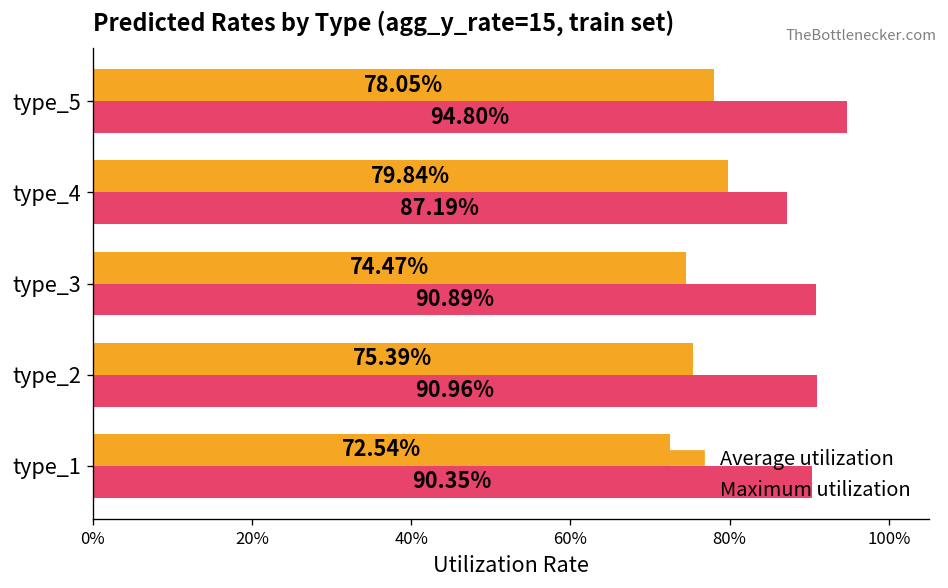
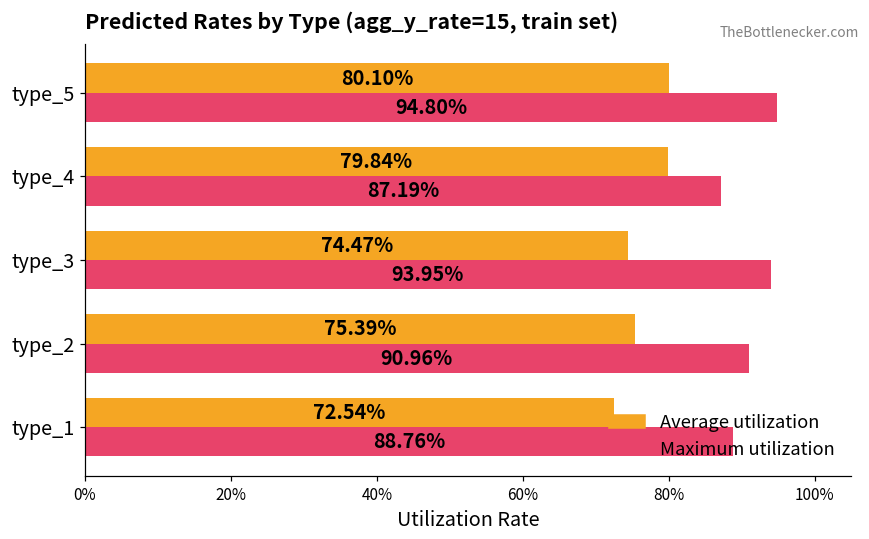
  {
    "Average utilization": {
-     "type_5": "78.05%",
+     "type_5": "80.10%",
      "type_4": "79.84%",
      "type_3": "74.47%",
      "type_2": "75.39%",
      "type_1": "72.54%"
    },
    "Maximum utilization": {
      "type_5": "94.80%",
      "type_4": "87.19%",
-     "type_3": "90.89%",
+     "type_3": "93.95%",
      "type_2": "90.96%",
-     "type_1": "90.35%"
+     "type_1": "88.76%"
    }
  }
